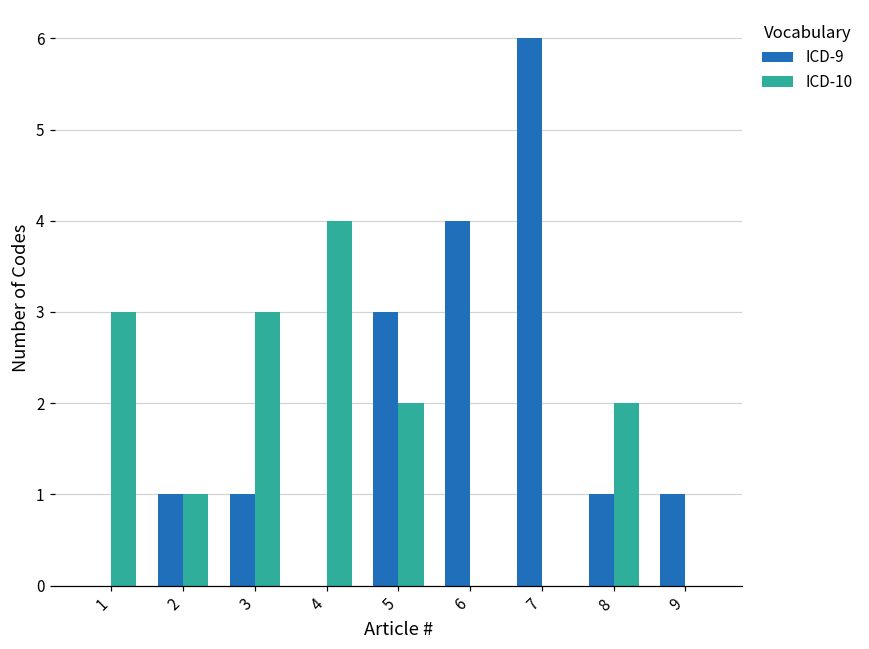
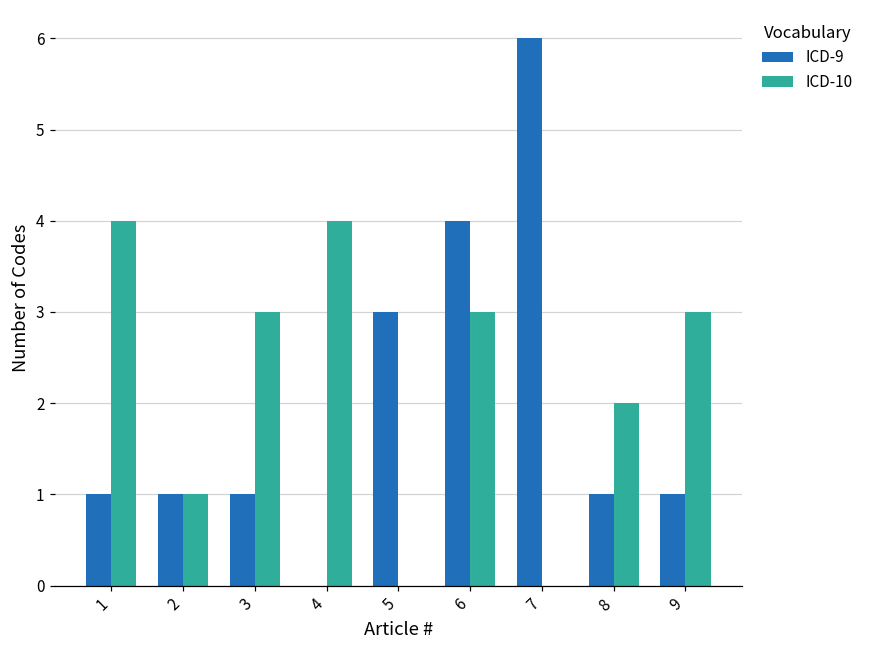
  {
    "ICD-9": {
-     "1": 0,
+     "1": 1,
      "2": 1,
      "3": 1,
      "4": 0,
      "5": 3,
      "6": 4,
      "7": 6,
      "8": 1,
      "9": 1
    },
    "ICD-10": {
-     "1": 3,
+     "1": 4,
      "2": 1,
      "3": 3,
      "4": 4,
-     "5": 2,
-     "6": 0,
+     "5": 0,
+     "6": 3,
      "7": 0,
      "8": 2,
-     "9": 0
+     "9": 3
    }
  }
